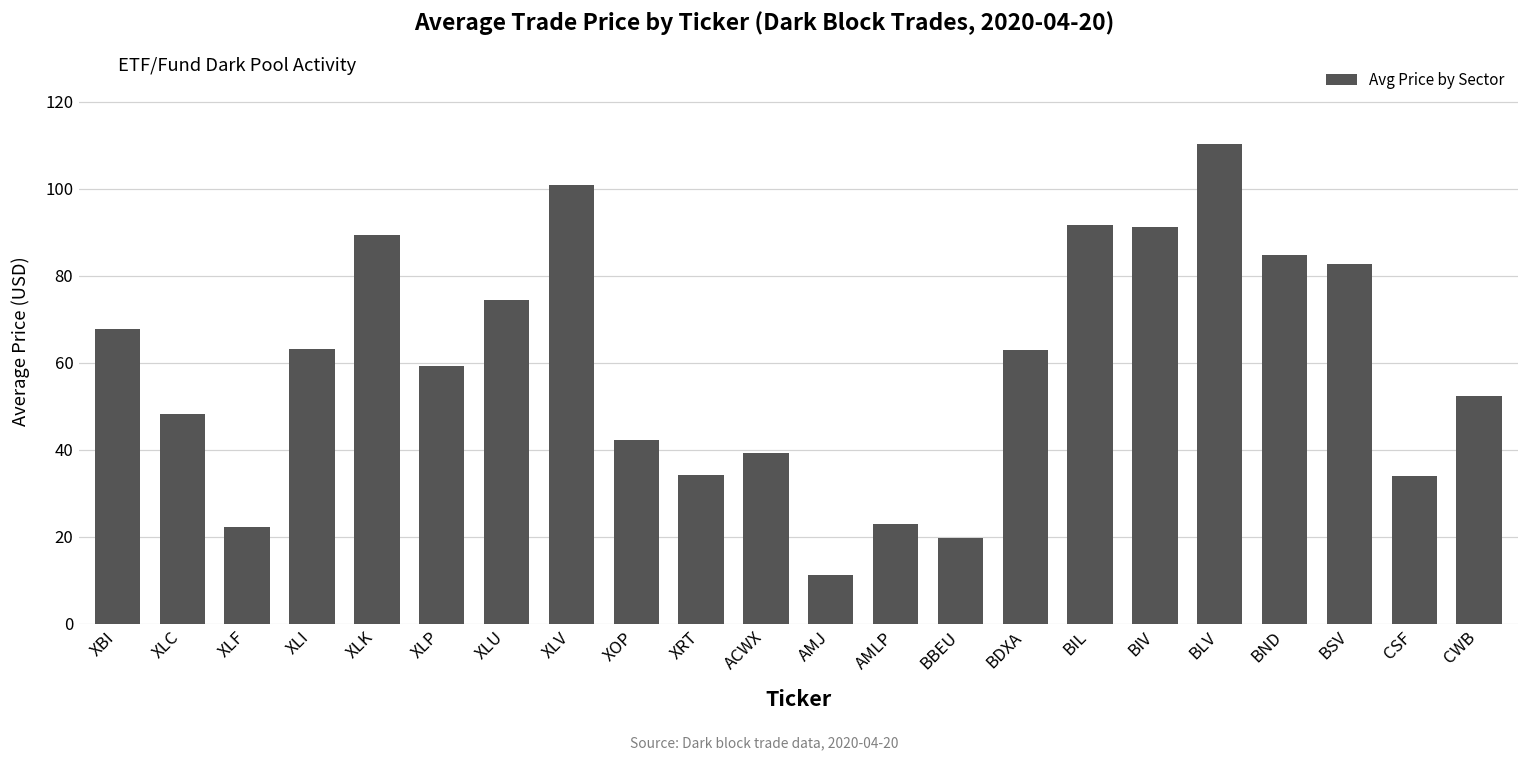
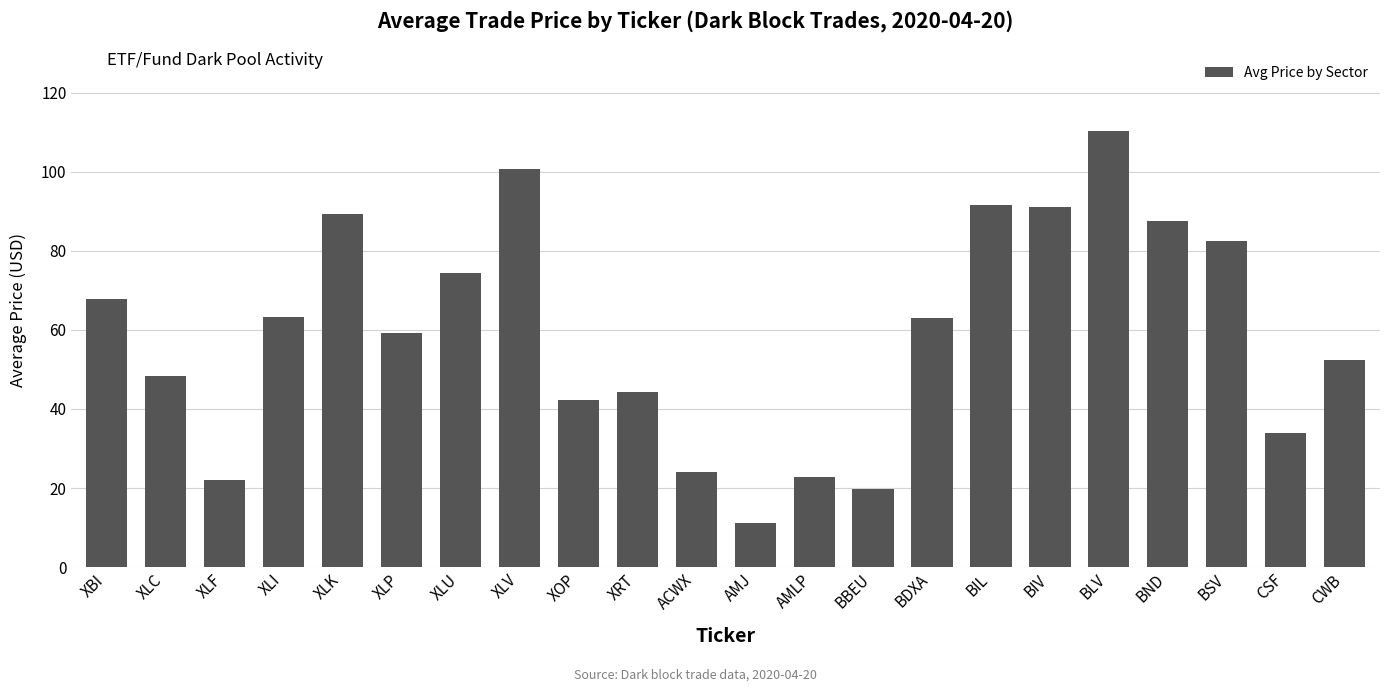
  {
    "XBI": 68,
    "XLC": 48,
    "XLF": 22,
    "XLI": 63,
    "XLK": 89,
    "XLP": 59,
    "XLU": 74,
    "XLV": 101,
    "XOP": 42,
-   "XRT": 34,
-   "ACWX": 39,
+   "XRT": 44,
+   "ACWX": 24,
    "AMJ": 11,
    "AMLP": 23,
    "BBEU": 20,
    "BDXA": 63,
    "BIL": 92,
    "BIV": 91,
    "BLV": 110,
-   "BND": 85,
+   "BND": 87,
    "BSV": 83,
    "CSF": 34,
    "CWB": 52
  }
